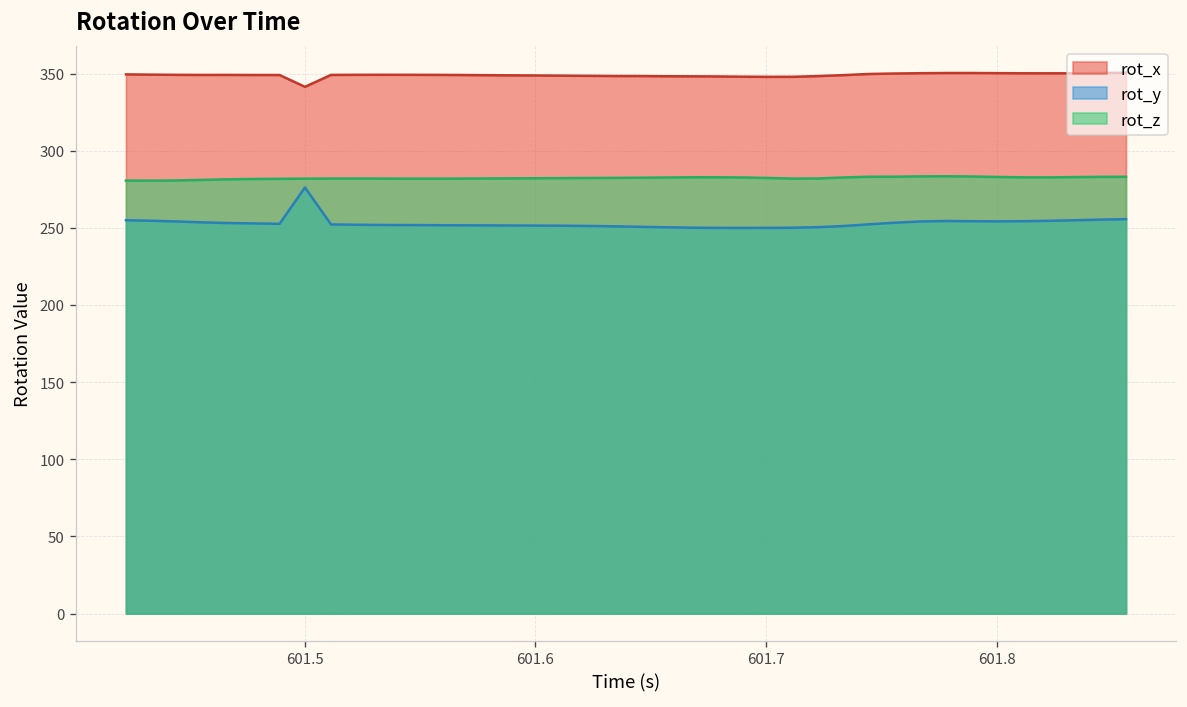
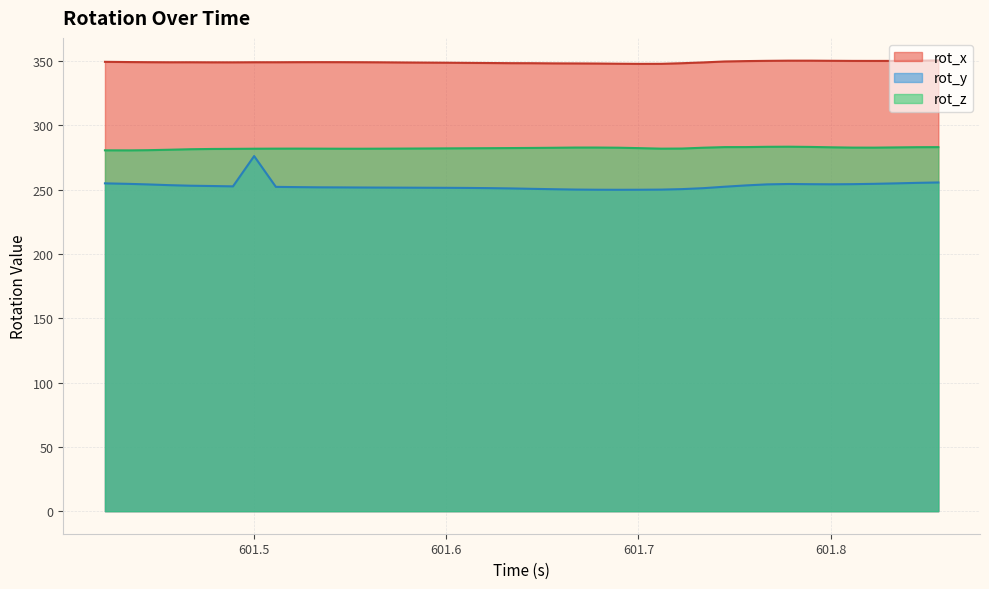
  {
    "rot_x": {
-     "601.5": 341
+     "601.5": 349
    },
    "rot_y": {
      "601.5": 276
    },
    "rot_z": {
      "601.5": 282
    }
  }
